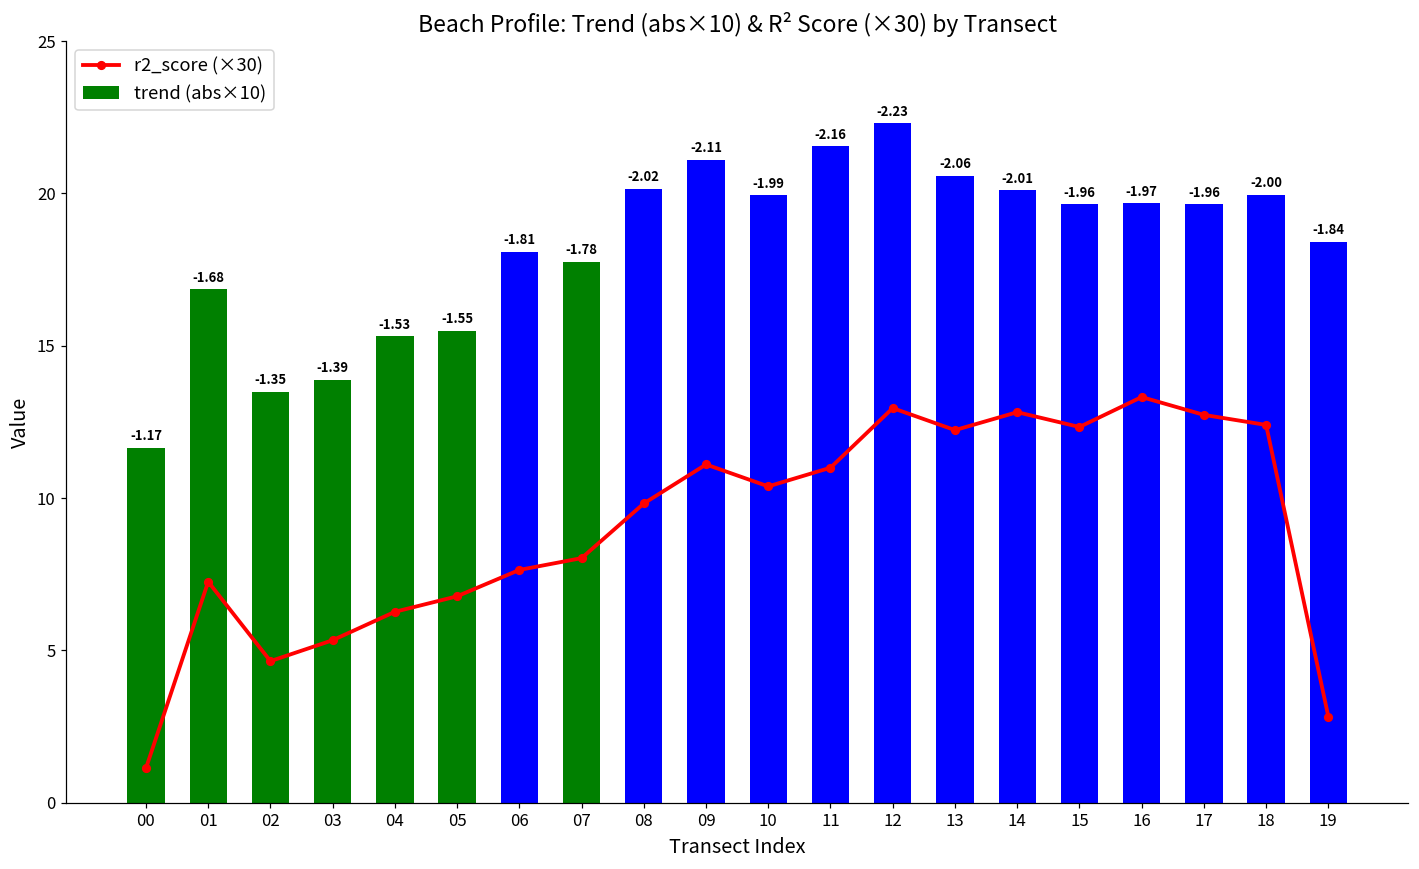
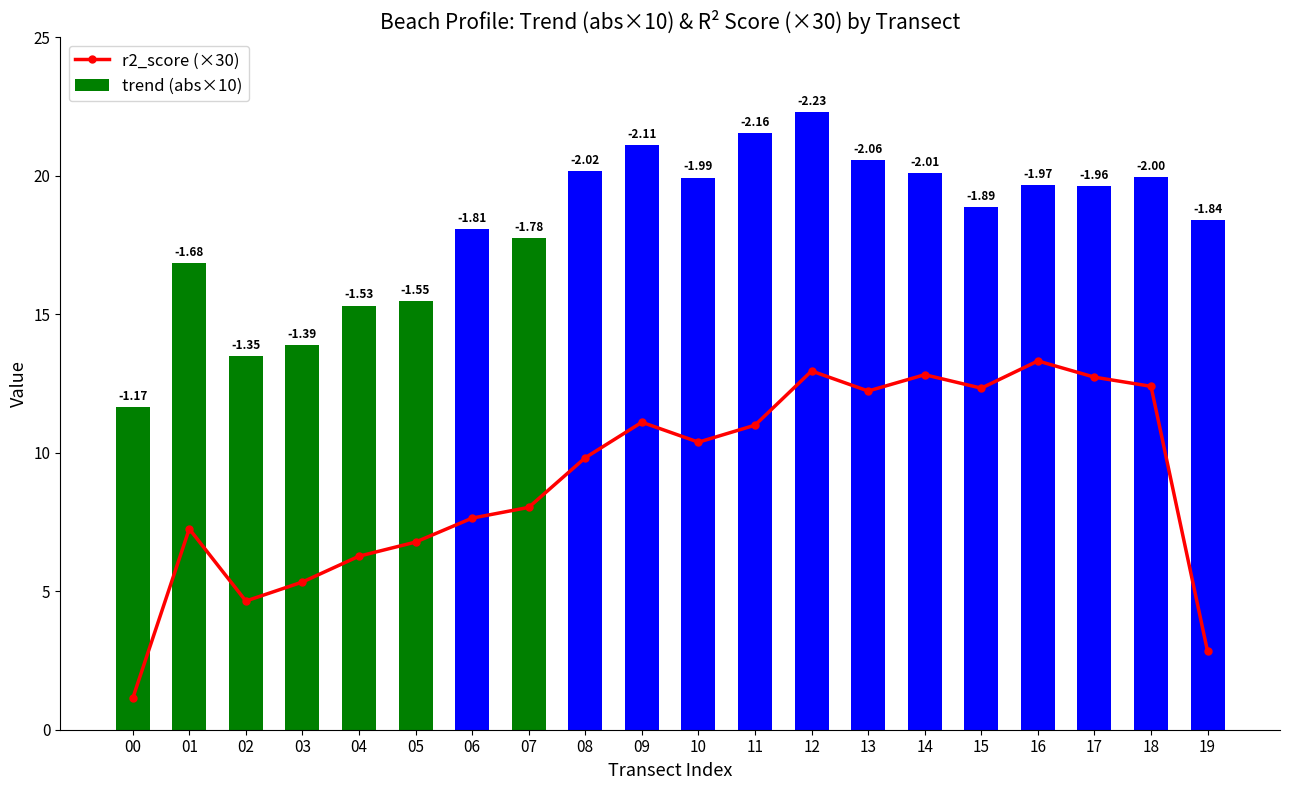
  {
    "r2_score (×30)": {
      "00": 1.1,
      "01": 7.3,
      "02": 4.6,
      "03": 5.3,
      "04": 6.3,
      "05": 6.8,
      "06": 7.6,
      "07": 8.0,
      "08": 9.8,
      "09": 11.1,
      "10": 10.4,
      "11": 11.0,
      "12": 13.0,
      "13": 12.2,
      "14": 12.8,
      "15": 12.3,
      "16": 13.3,
      "17": 12.7,
      "18": 12.4,
      "19": 2.8
    },
    "trend (abs×10)": {
-     "15": -1.96
+     "15": -1.89
    }
  }
